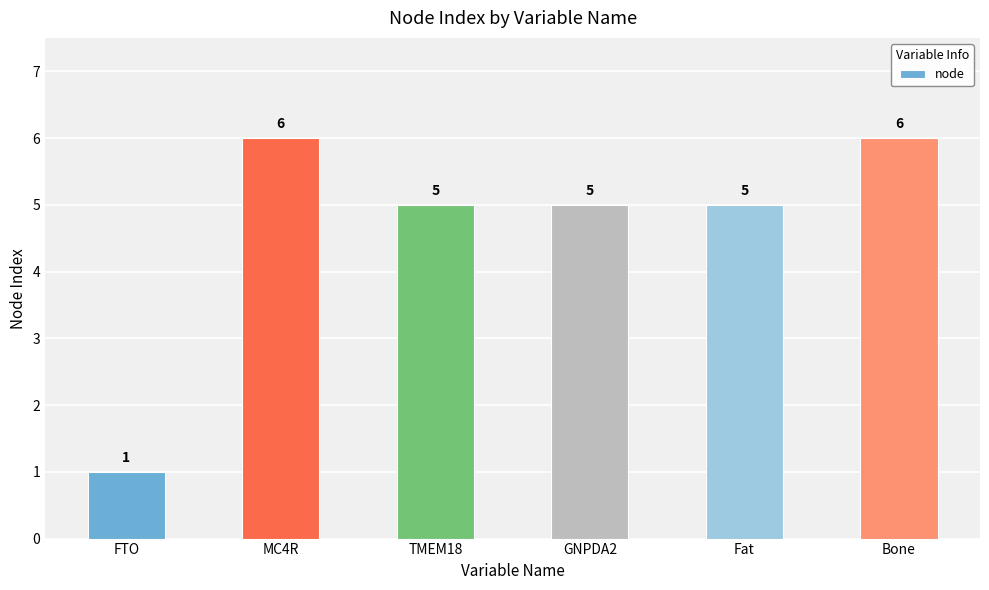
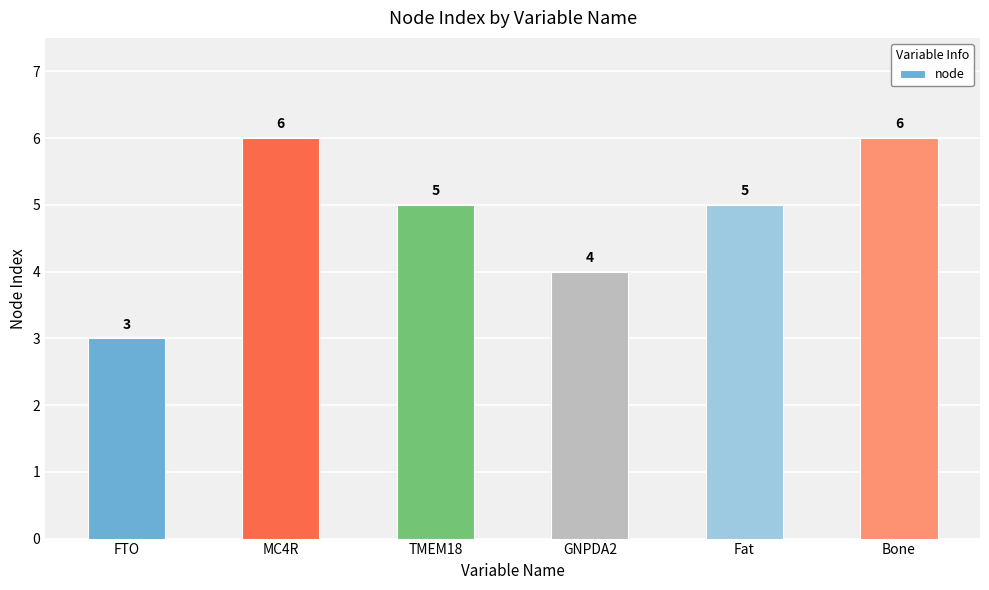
  {
-   "FTO": 1,
+   "FTO": 3,
    "MC4R": 6,
    "TMEM18": 5,
-   "GNPDA2": 5,
+   "GNPDA2": 4,
    "Fat": 5,
    "Bone": 6
  }
